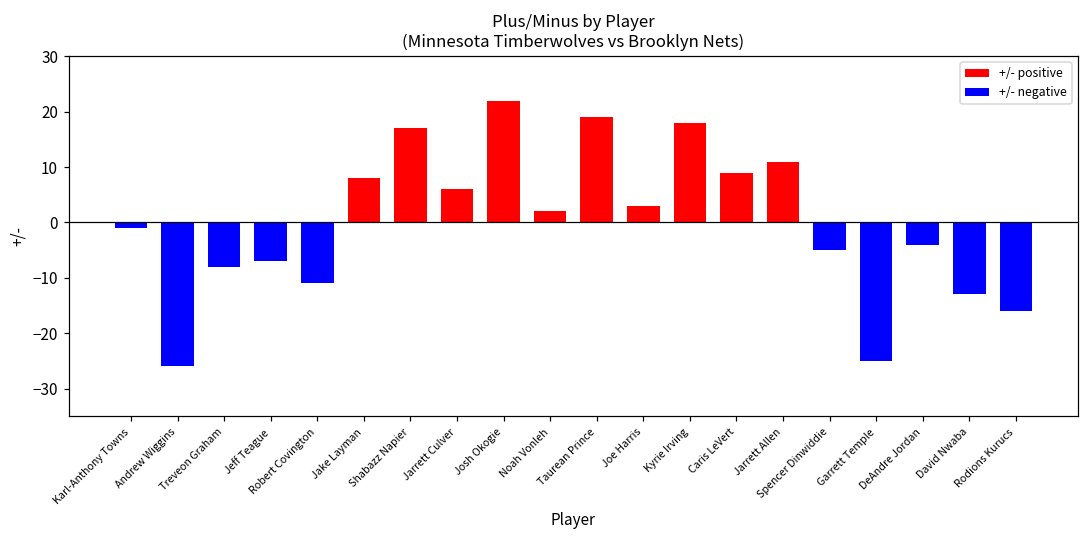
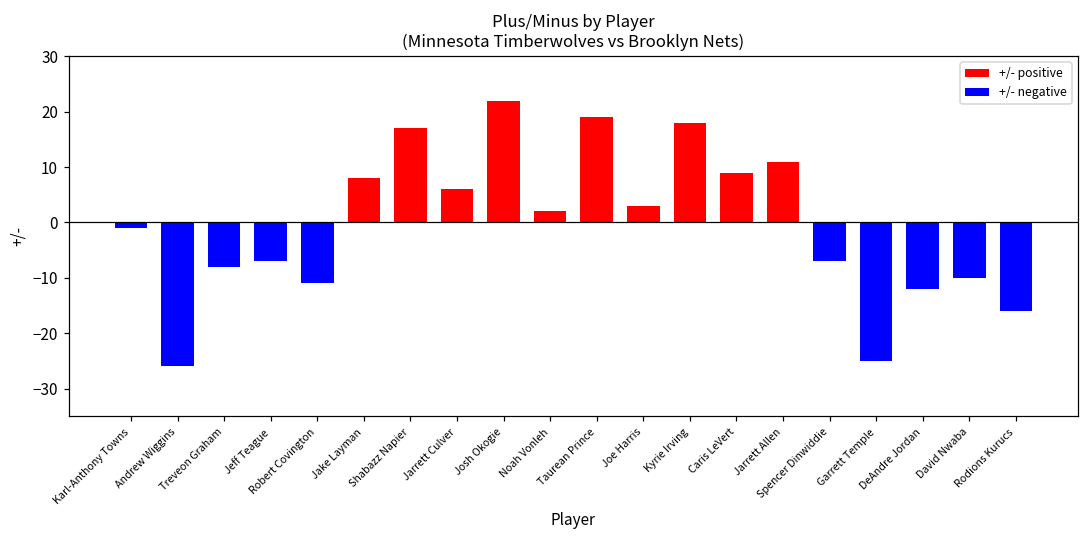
  {
    "Karl-Anthony Towns": -1,
    "Andrew Wiggins": -26,
    "Treveon Graham": -8,
    "Jeff Teague": -7,
    "Robert Covington": -11,
    "Jake Layman": 8,
    "Shabazz Napier": 17,
    "Jarrett Culver": 6,
    "Josh Okogie": 22,
    "Noah Vonleh": 2,
    "Taurean Prince": 19,
    "Joe Harris": 3,
    "Kyrie Irving": 18,
    "Caris LeVert": 9,
    "Jarrett Allen": 11,
-   "Spencer Dinwiddie": -5,
+   "Spencer Dinwiddie": -7,
    "Garrett Temple": -25,
-   "DeAndre Jordan": -4,
-   "David Nwaba": -13,
+   "DeAndre Jordan": -12,
+   "David Nwaba": -10,
    "Rodions Kurucs": -16
  }
